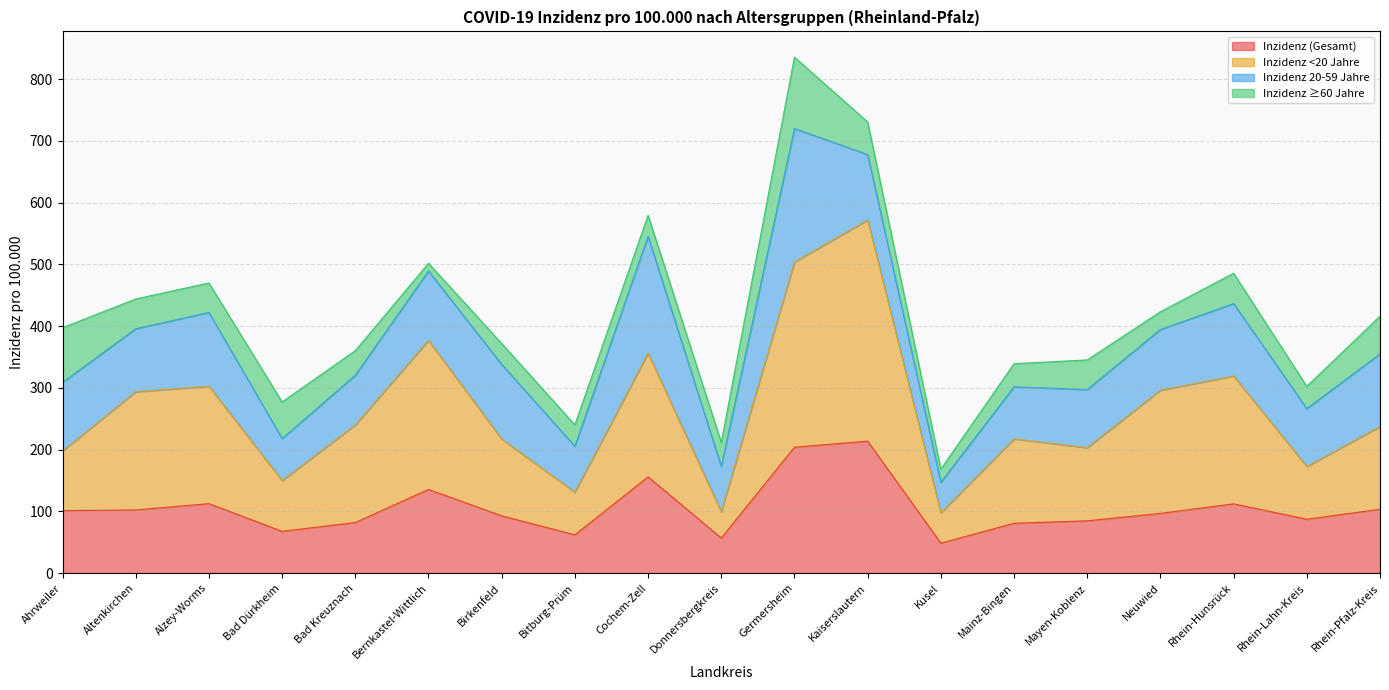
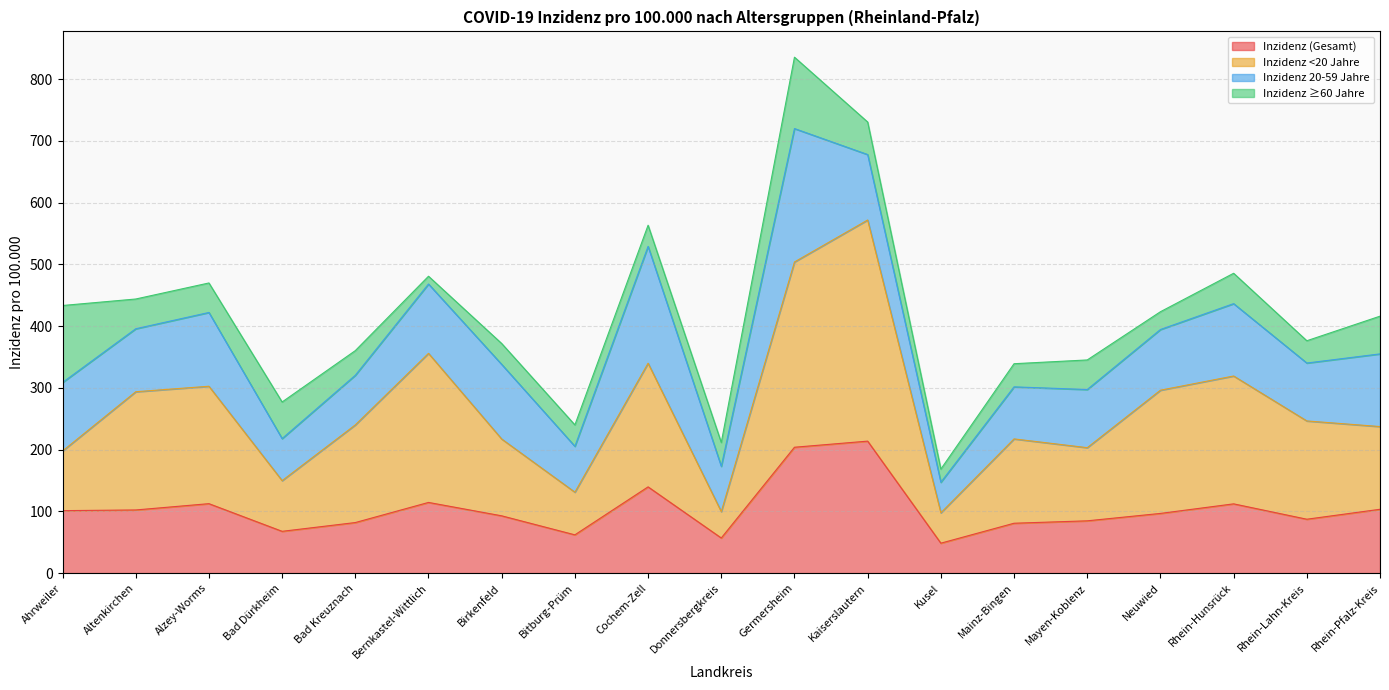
  {
    "Inzidenz (Gesamt)": {
      "Ahrweiler": 100,
      "Altenkirchen": 100,
      "Alzey-Worms": 110,
      "Bad Dürkheim": 70,
      "Bad Kreuznach": 80,
-     "Bernkastel-Wittlich": 140,
+     "Bernkastel-Wittlich": 110,
      "Birkenfeld": 90,
      "Bitburg-Prüm": 60,
-     "Cochem-Zell": 160,
+     "Cochem-Zell": 140,
      "Donnersbergkreis": 60,
      "Germersheim": 200,
      "Kaiserslautern": 210,
      "Kusel": 50,
      "Mainz-Bingen": 80,
      "Mayen-Koblenz": 80,
      "Neuwied": 100,
      "Rhein-Hunsrück": 110,
      "Rhein-Lahn-Kreis": 90,
      "Rhein-Pfalz-Kreis": 100
    },
    "Inzidenz <20 Jahre": {
      "Ahrweiler": 100,
      "Altenkirchen": 190,
      "Alzey-Worms": 190,
      "Bad Dürkheim": 80,
      "Bad Kreuznach": 160,
      "Bernkastel-Wittlich": 240,
      "Birkenfeld": 120,
      "Bitburg-Prüm": 70,
      "Cochem-Zell": 200,
      "Donnersbergkreis": 40,
      "Germersheim": 300,
      "Kaiserslautern": 360,
      "Kusel": 50,
      "Mainz-Bingen": 140,
      "Mayen-Koblenz": 120,
      "Neuwied": 200,
      "Rhein-Hunsrück": 210,
-     "Rhein-Lahn-Kreis": 90,
+     "Rhein-Lahn-Kreis": 160,
      "Rhein-Pfalz-Kreis": 130
    },
    "Inzidenz 20-59 Jahre": {
      "Ahrweiler": 110,
      "Altenkirchen": 100,
      "Alzey-Worms": 120,
      "Bad Dürkheim": 70,
      "Bad Kreuznach": 80,
      "Bernkastel-Wittlich": 110,
      "Birkenfeld": 120,
      "Bitburg-Prüm": 70,
      "Cochem-Zell": 190,
      "Donnersbergkreis": 70,
      "Germersheim": 220,
      "Kaiserslautern": 110,
      "Kusel": 50,
      "Mainz-Bingen": 80,
      "Mayen-Koblenz": 90,
      "Neuwied": 100,
      "Rhein-Hunsrück": 120,
      "Rhein-Lahn-Kreis": 90,
      "Rhein-Pfalz-Kreis": 120
    },
    "Inzidenz ≥60 Jahre": {
-     "Ahrweiler": 90,
+     "Ahrweiler": 120,
      "Altenkirchen": 50,
      "Alzey-Worms": 50,
      "Bad Dürkheim": 60,
      "Bad Kreuznach": 40,
      "Bernkastel-Wittlich": 10,
      "Birkenfeld": 30,
      "Bitburg-Prüm": 30,
      "Cochem-Zell": 30,
      "Donnersbergkreis": 40,
      "Germersheim": 120,
      "Kaiserslautern": 50,
      "Kusel": 20,
      "Mainz-Bingen": 40,
      "Mayen-Koblenz": 50,
      "Neuwied": 30,
      "Rhein-Hunsrück": 50,
      "Rhein-Lahn-Kreis": 40,
      "Rhein-Pfalz-Kreis": 60
    }
  }
